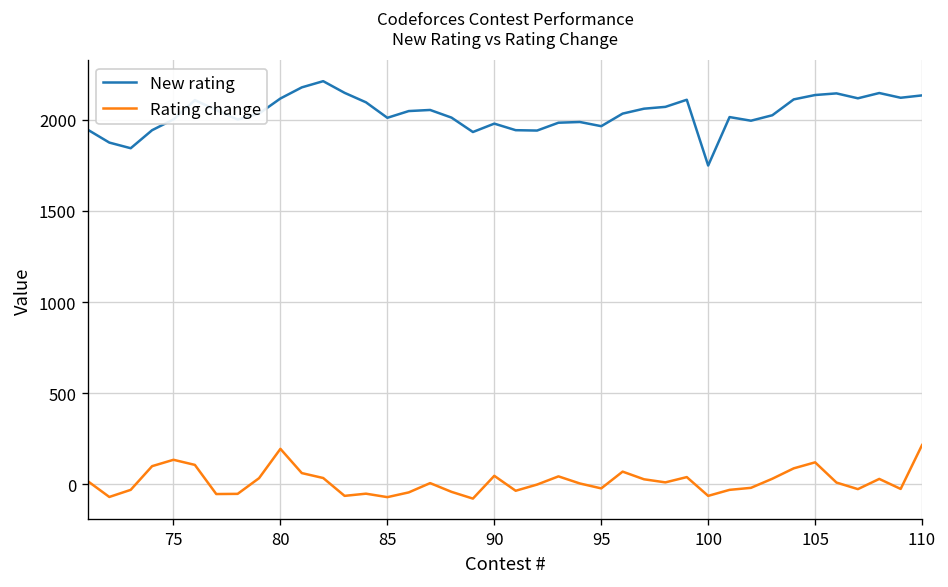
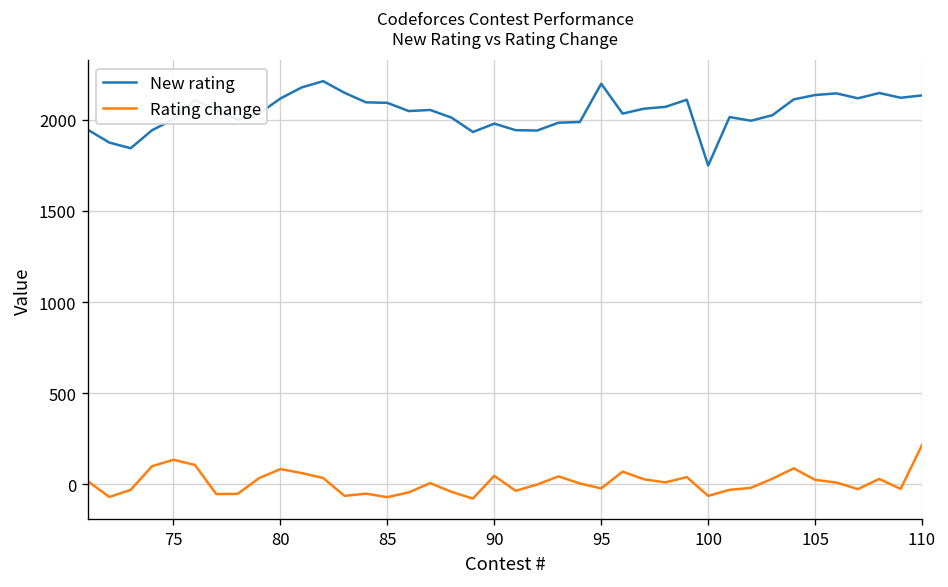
  {
    "New rating": {
      "80": 2120,
-     "85": 2010,
+     "85": 2090,
      "90": 1980,
-     "95": 1970,
+     "95": 2200,
      "100": 1750,
      "105": 2140,
      "110": 2130
    },
    "Rating change": {
      "75": 130,
-     "80": 190,
+     "80": 80,
      "85": -70,
      "90": 50,
      "95": -20,
      "100": -60,
-     "105": 120,
+     "105": 20,
      "110": 220
    }
  }
